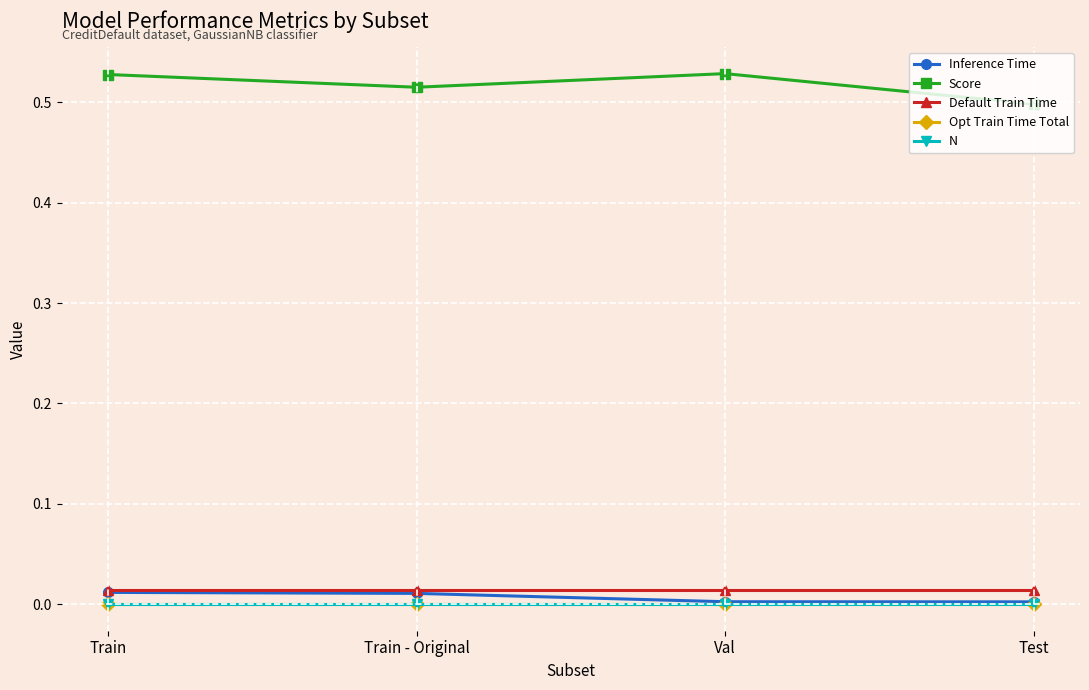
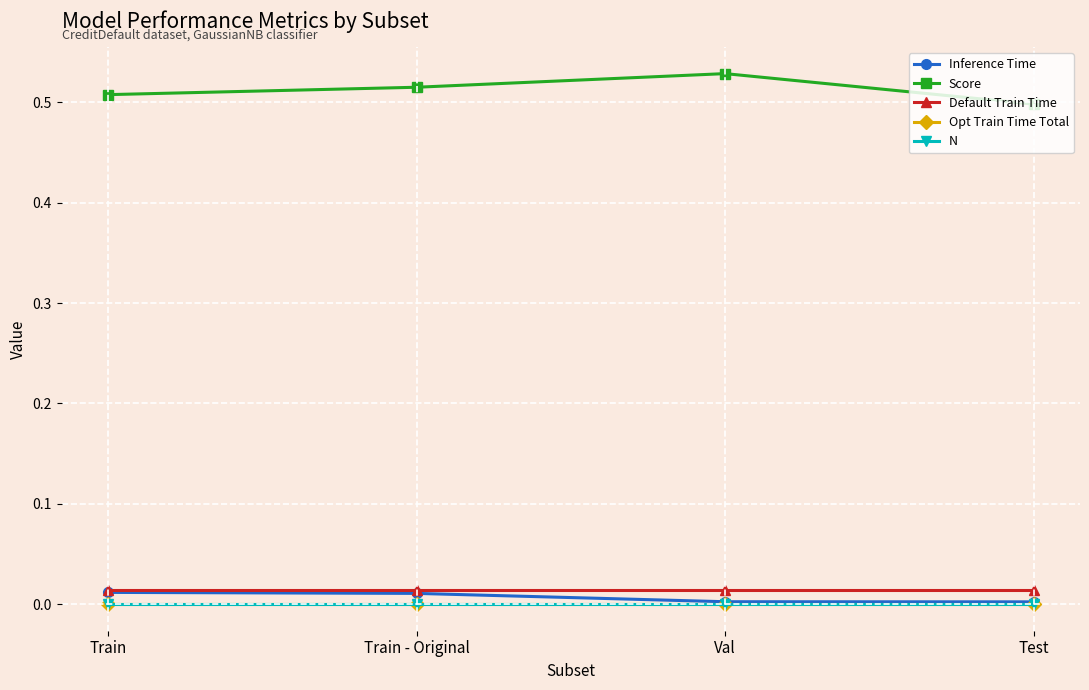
  {
    "Inference Time": {
      "Train": 0.012,
      "Train - Original": 0.011
    },
    "Score": {
-     "Train": 0.528,
+     "Train": 0.508,
      "Train - Original": 0.515,
      "Val": 0.529
    },
    "Default Train Time": {
      "Train": 0.014,
      "Train - Original": 0.014,
      "Val": 0.014,
      "Test": 0.014
    },
    "N": {
      "Train": 0.000,
      "Train - Original": 0.000
    }
  }
